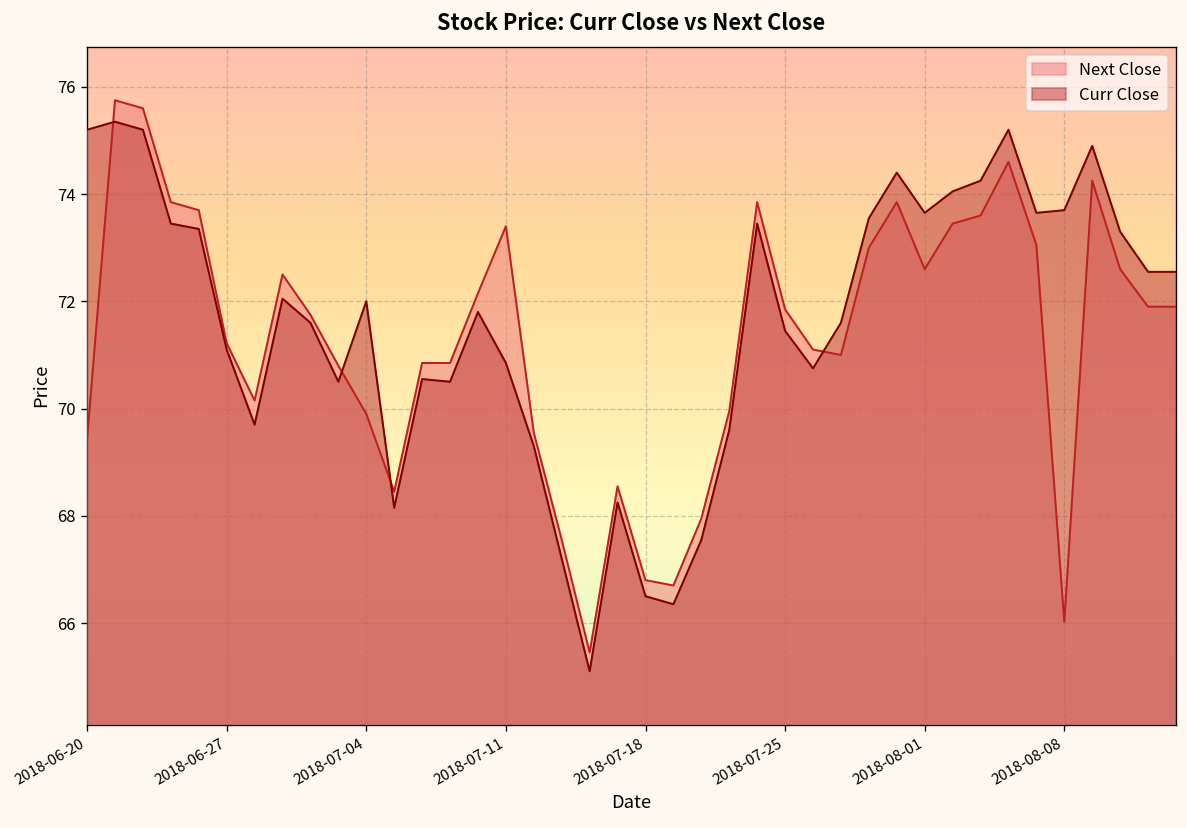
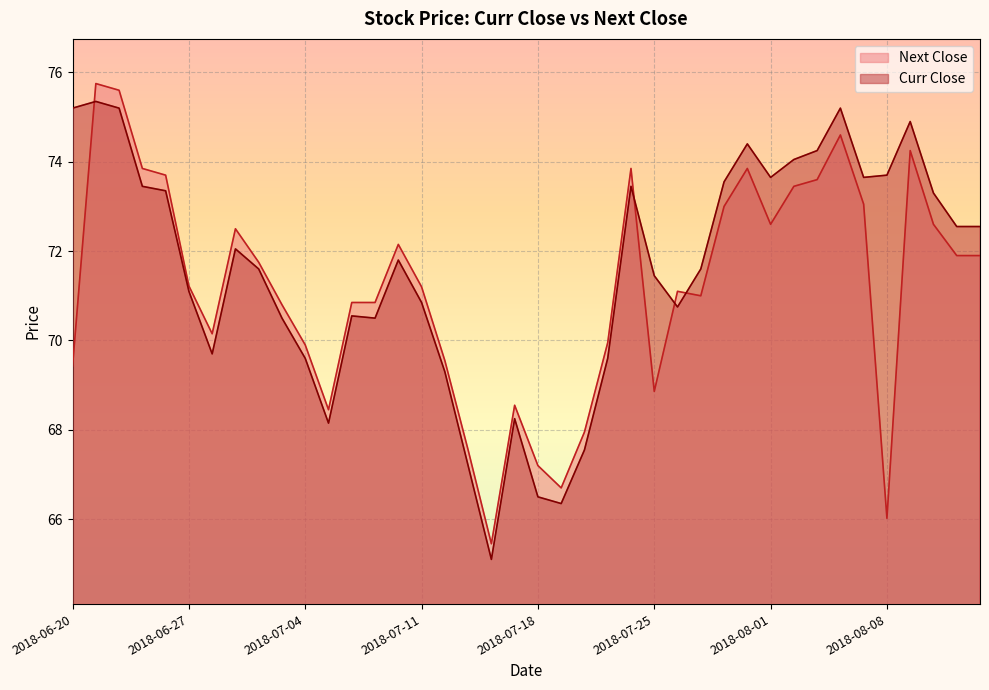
  {
    "Next Close": {
      "2018-06-20": 69.4,
      "2018-06-27": 71.2,
      "2018-07-04": 69.9,
-     "2018-07-11": 73.4,
-     "2018-07-18": 66.8,
-     "2018-07-25": 71.9,
+     "2018-07-11": 71.2,
+     "2018-07-18": 67.2,
+     "2018-07-25": 68.9,
      "2018-08-01": 72.6,
      "2018-08-08": 66.0
    },
    "Curr Close": {
      "2018-06-20": 75.2,
      "2018-06-27": 71.1,
-     "2018-07-04": 72.0,
+     "2018-07-04": 69.6,
      "2018-07-11": 70.9,
      "2018-07-18": 66.5,
      "2018-07-25": 71.5,
      "2018-08-01": 73.7,
      "2018-08-08": 73.7
    }
  }
